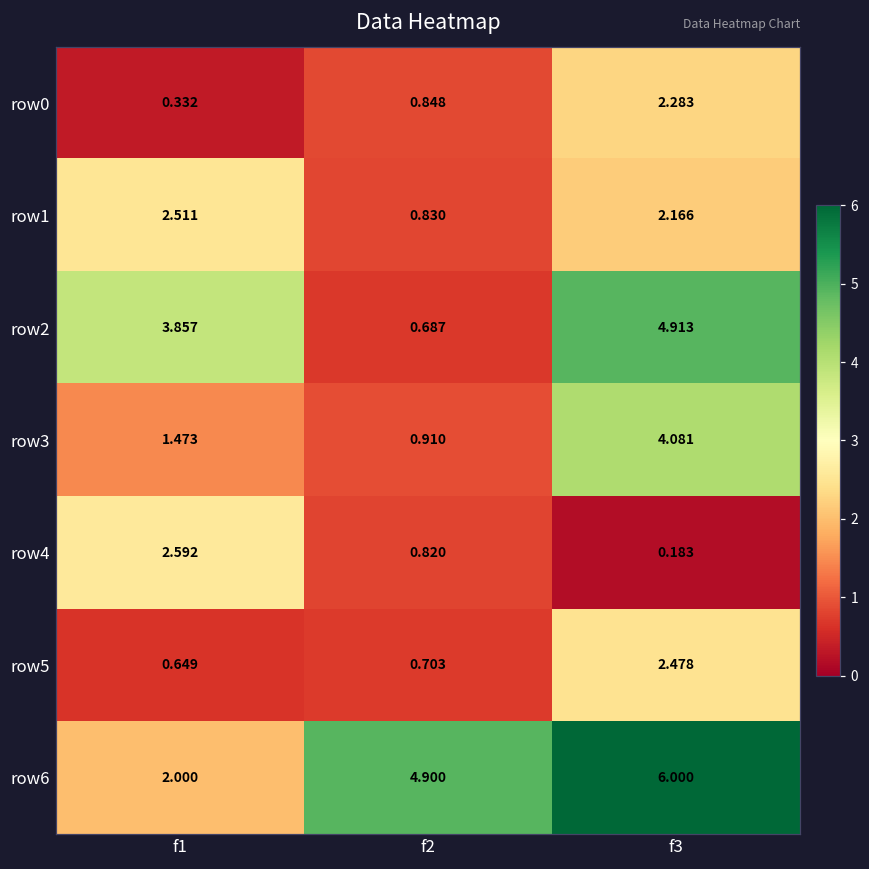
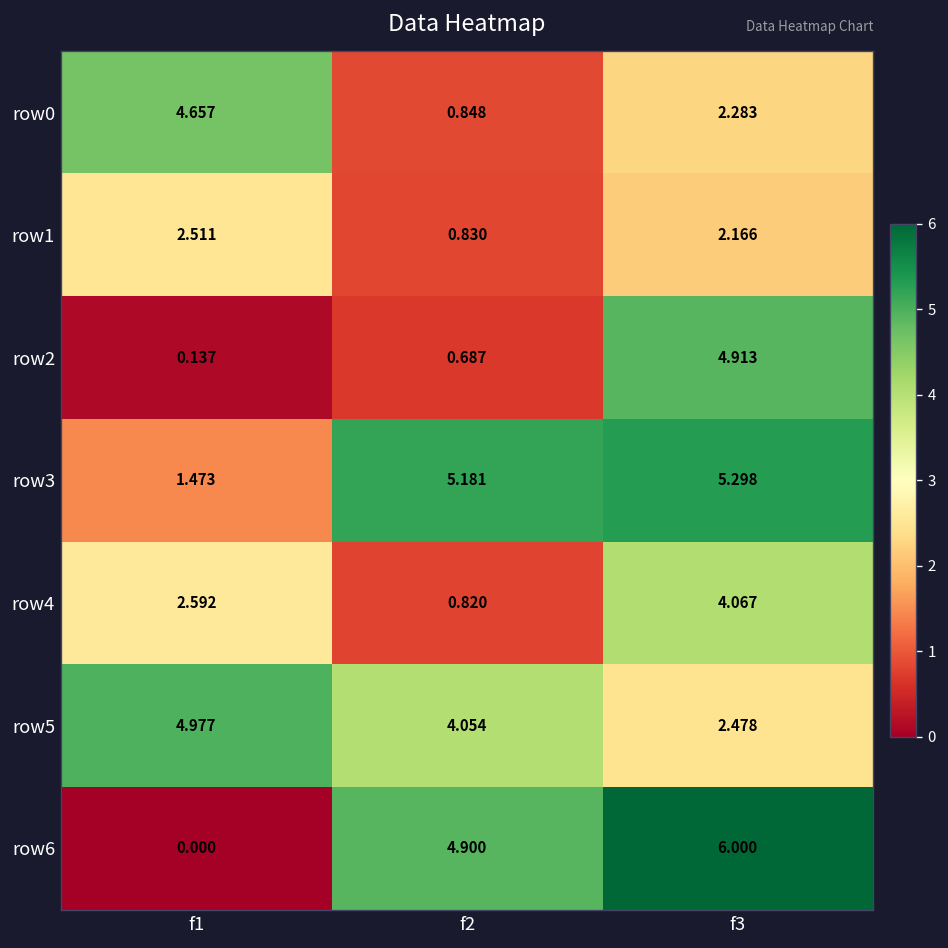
  {
    "row0": {
-     "f1": 0.332,
+     "f1": 4.657,
      "f2": 0.848,
      "f3": 2.283
    },
    "row1": {
      "f1": 2.511,
      "f2": 0.830,
      "f3": 2.166
    },
    "row2": {
-     "f1": 3.857,
+     "f1": 0.137,
      "f2": 0.687,
      "f3": 4.913
    },
    "row3": {
      "f1": 1.473,
-     "f2": 0.910,
-     "f3": 4.081
+     "f2": 5.181,
+     "f3": 5.298
    },
    "row4": {
      "f1": 2.592,
      "f2": 0.820,
-     "f3": 0.183
+     "f3": 4.067
    },
    "row5": {
-     "f1": 0.649,
-     "f2": 0.703,
+     "f1": 4.977,
+     "f2": 4.054,
      "f3": 2.478
    },
    "row6": {
-     "f1": 2.000,
+     "f1": 0.000,
      "f2": 4.900,
      "f3": 6.000
    }
  }
